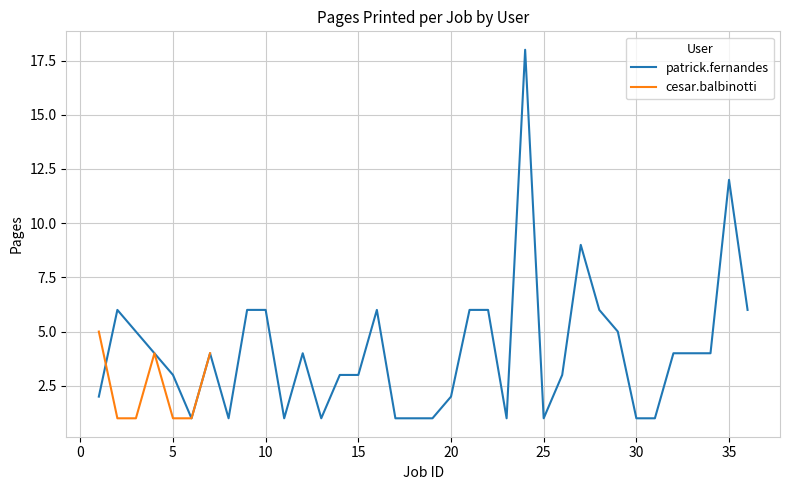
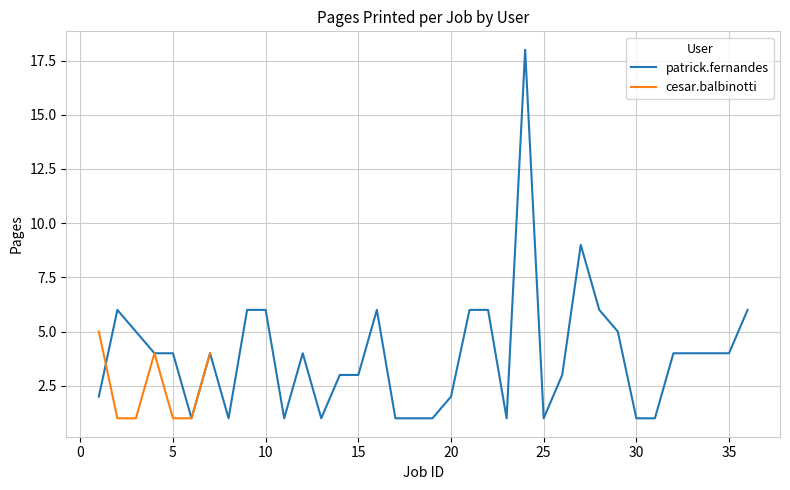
  {
    "patrick.fernandes": {
-     "5": 3,
+     "5": 4,
      "10": 6,
      "15": 3,
      "20": 2,
      "25": 1,
      "30": 1,
-     "35": 12
+     "35": 4
    },
    "cesar.balbinotti": {
      "5": 1
    }
  }
